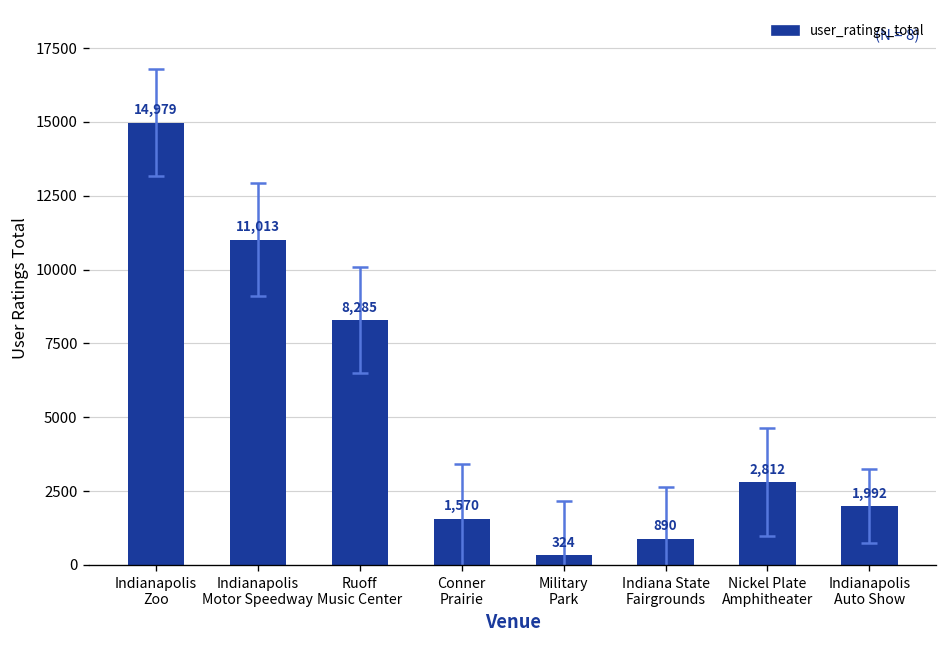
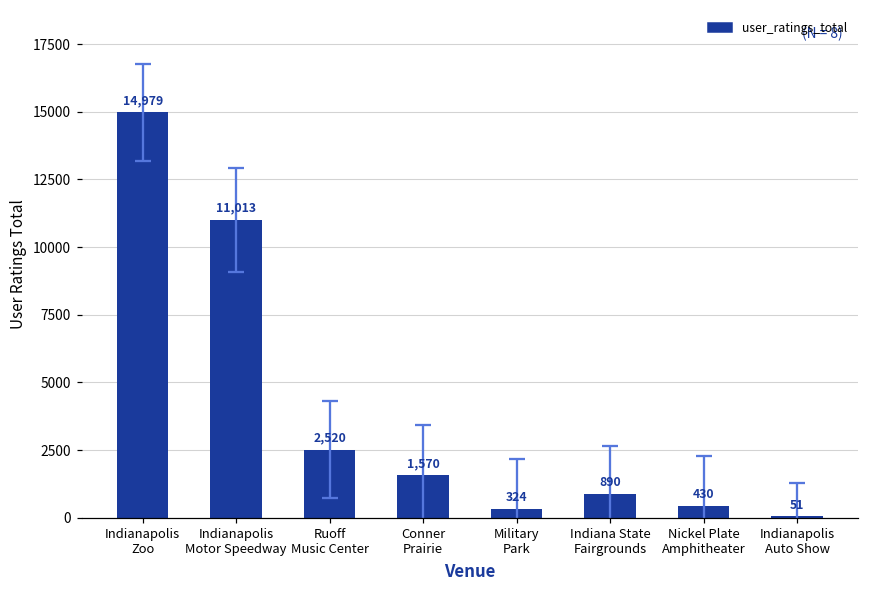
  {
    "user_ratings_total": {
      "Indianapolis Zoo": "14,979",
      "Indianapolis Motor Speedway": "11,013",
-     "Ruoff Music Center": "8,285",
+     "Ruoff Music Center": "2,520",
      "Conner Prairie": "1,570",
      "Military Park": "324",
      "Indiana State Fairgrounds": "890",
-     "Nickel Plate Amphitheater": "2,812",
-     "Indianapolis Auto Show": "1,992"
+     "Nickel Plate Amphitheater": "430",
+     "Indianapolis Auto Show": "51"
    }
  }
